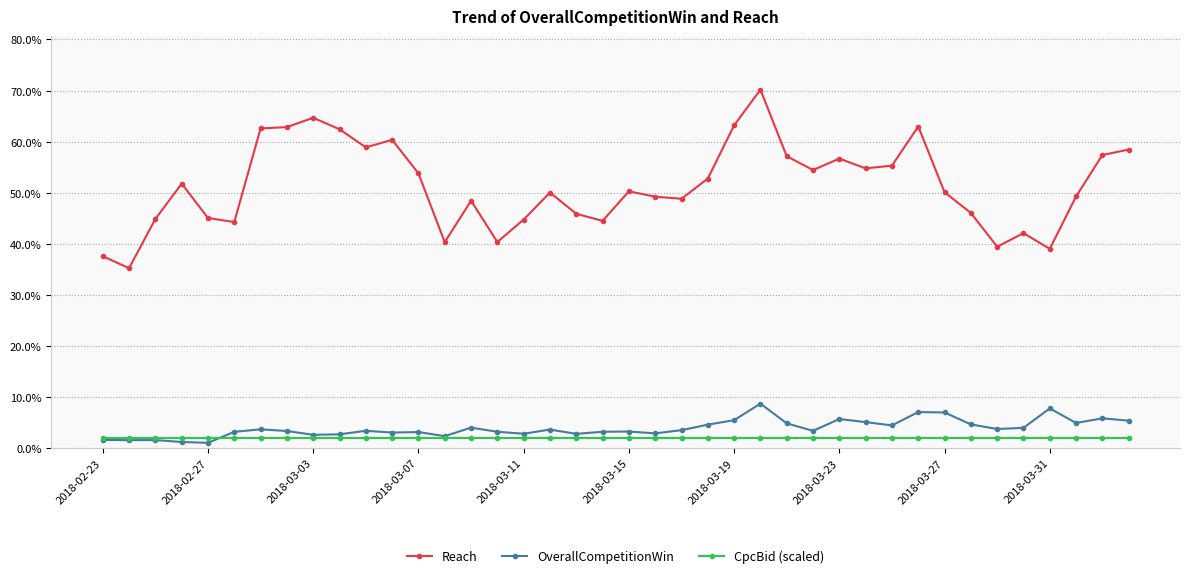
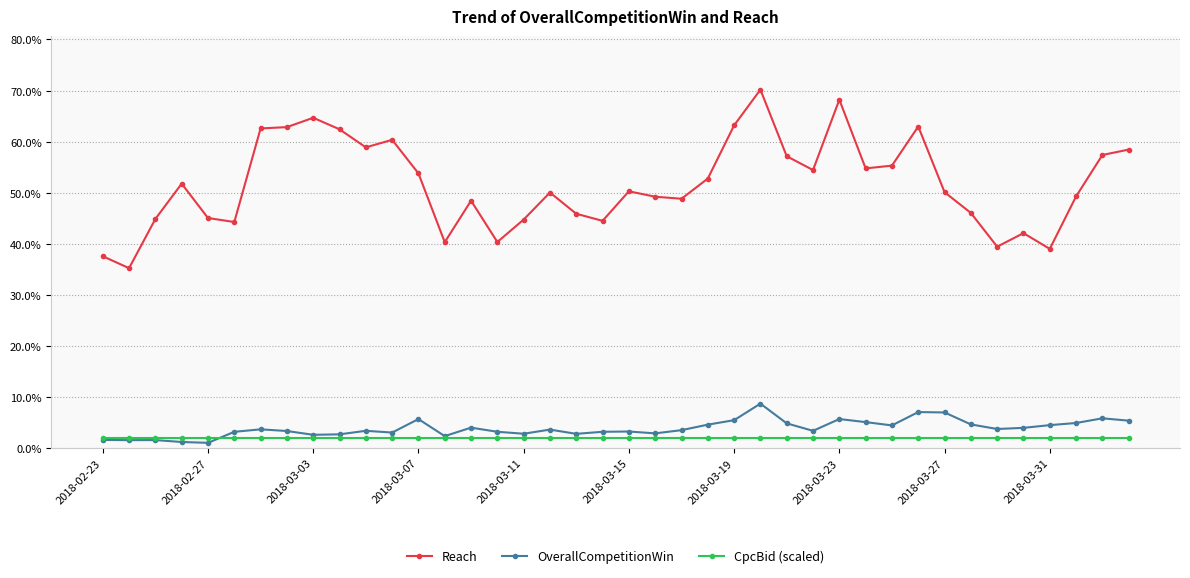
  {
    "Reach": {
      "2018-02-23": "38%",
      "2018-02-27": "45%",
      "2018-03-03": "65%",
      "2018-03-07": "54%",
      "2018-03-11": "45%",
      "2018-03-15": "50%",
      "2018-03-19": "63%",
-     "2018-03-23": "57%",
+     "2018-03-23": "68%",
      "2018-03-27": "50%",
      "2018-03-31": "39%"
    },
    "OverallCompetitionWin": {
      "2018-02-27": "1%",
      "2018-03-03": "3%",
-     "2018-03-07": "3%",
+     "2018-03-07": "6%",
      "2018-03-11": "3%",
      "2018-03-15": "3%",
      "2018-03-19": "5%",
      "2018-03-23": "6%",
      "2018-03-27": "7%",
-     "2018-03-31": "8%"
+     "2018-03-31": "4%"
    },
    "CpcBid (scaled)": {
      "2018-02-27": "2%",
      "2018-03-03": "2%",
      "2018-03-07": "2%",
      "2018-03-11": "2%",
      "2018-03-15": "2%",
      "2018-03-19": "2%",
      "2018-03-23": "2%",
      "2018-03-27": "2%",
      "2018-03-31": "2%"
    }
  }
